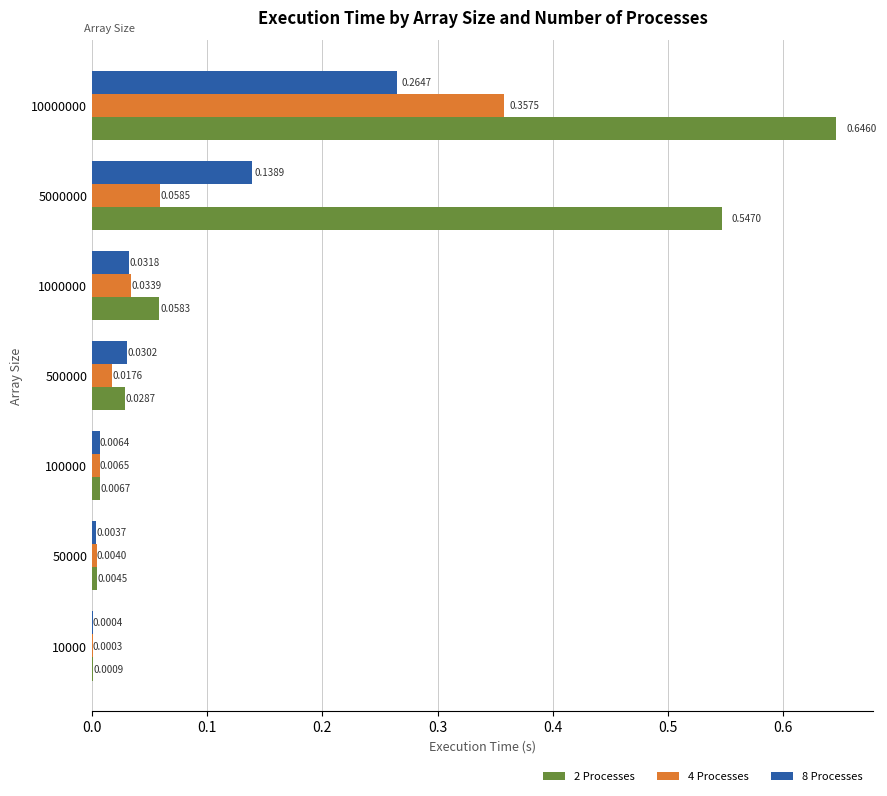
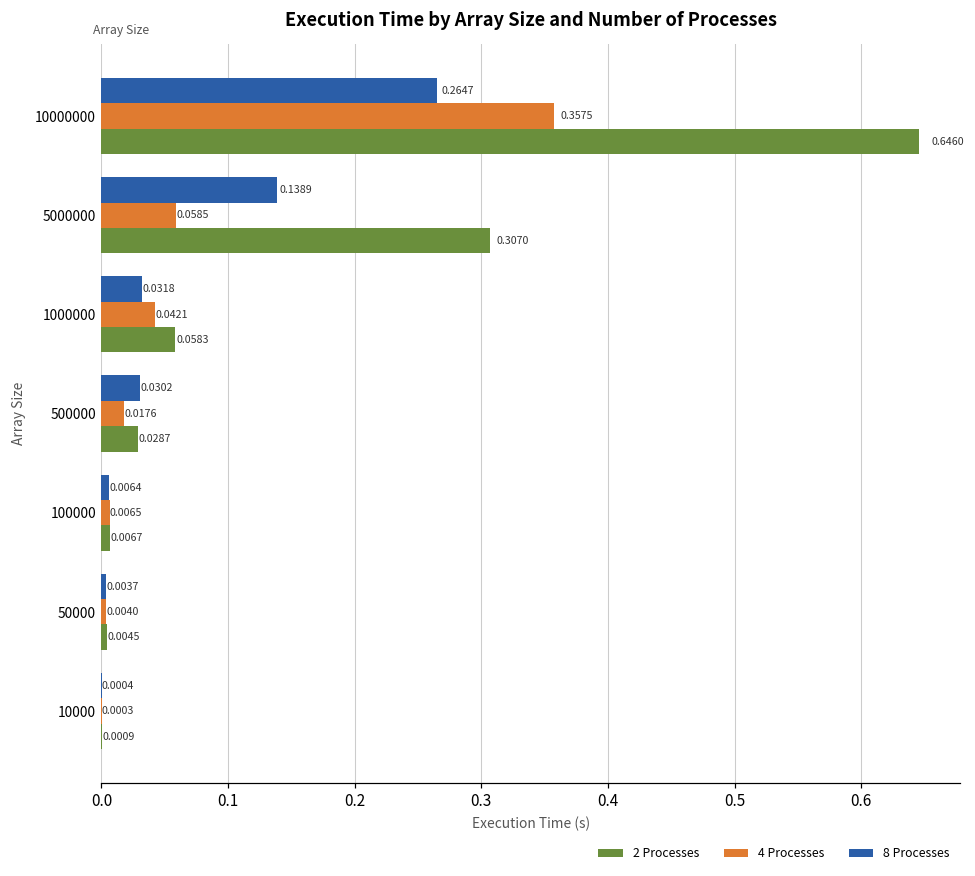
  {
    "2 Processes": {
      "10000000": 0.6460,
-     "5000000": 0.5470,
+     "5000000": 0.3070,
      "1000000": 0.0583,
      "500000": 0.0287,
      "100000": 0.0067,
      "50000": 0.0045,
      "10000": 0.0009
    },
    "4 Processes": {
      "10000000": 0.3575,
      "5000000": 0.0585,
-     "1000000": 0.0339,
+     "1000000": 0.0421,
      "500000": 0.0176,
      "100000": 0.0065,
      "50000": 0.0040,
      "10000": 0.0003
    },
    "8 Processes": {
      "10000000": 0.2647,
      "5000000": 0.1389,
      "1000000": 0.0318,
      "500000": 0.0302,
      "100000": 0.0064,
      "50000": 0.0037,
      "10000": 0.0004
    }
  }
